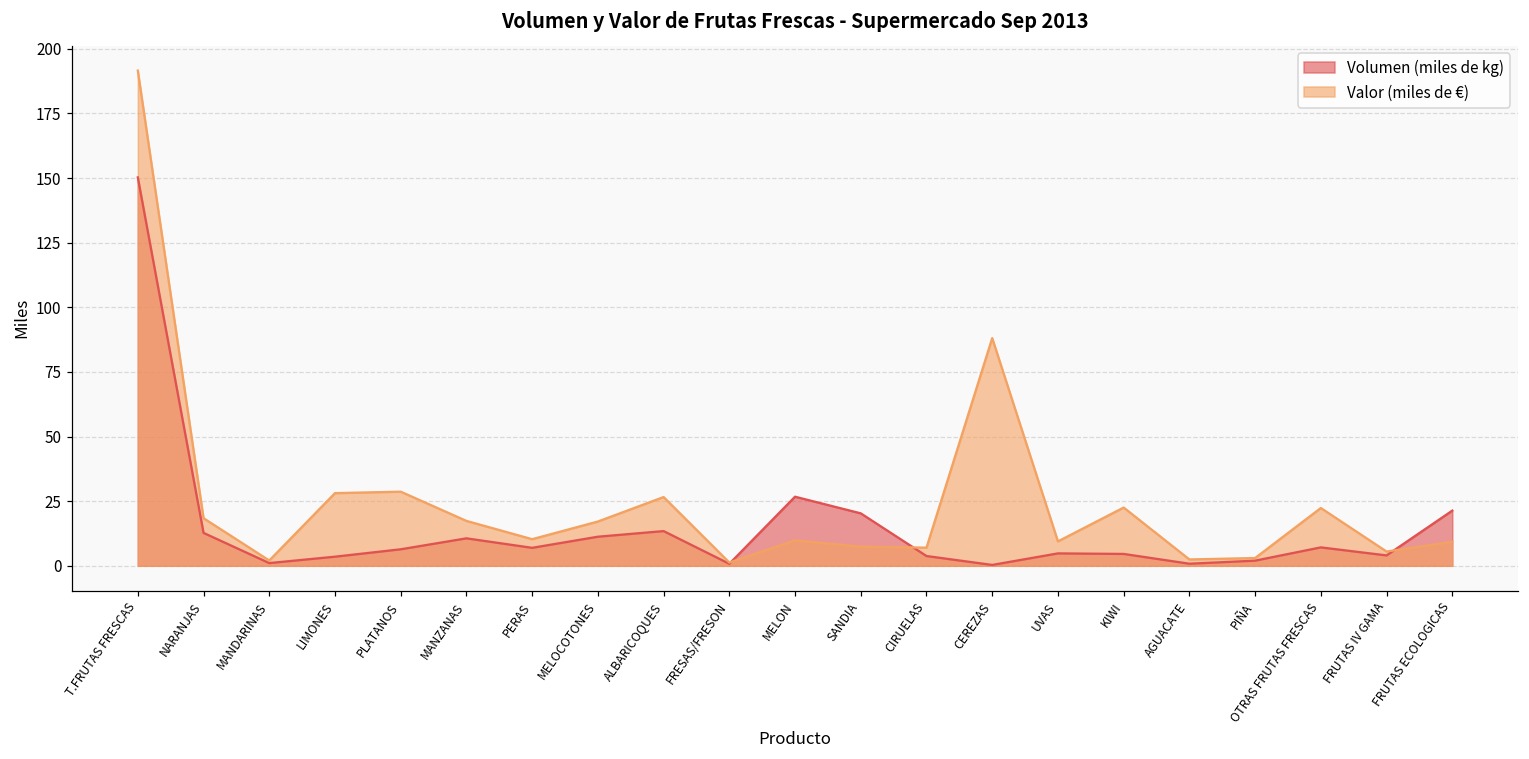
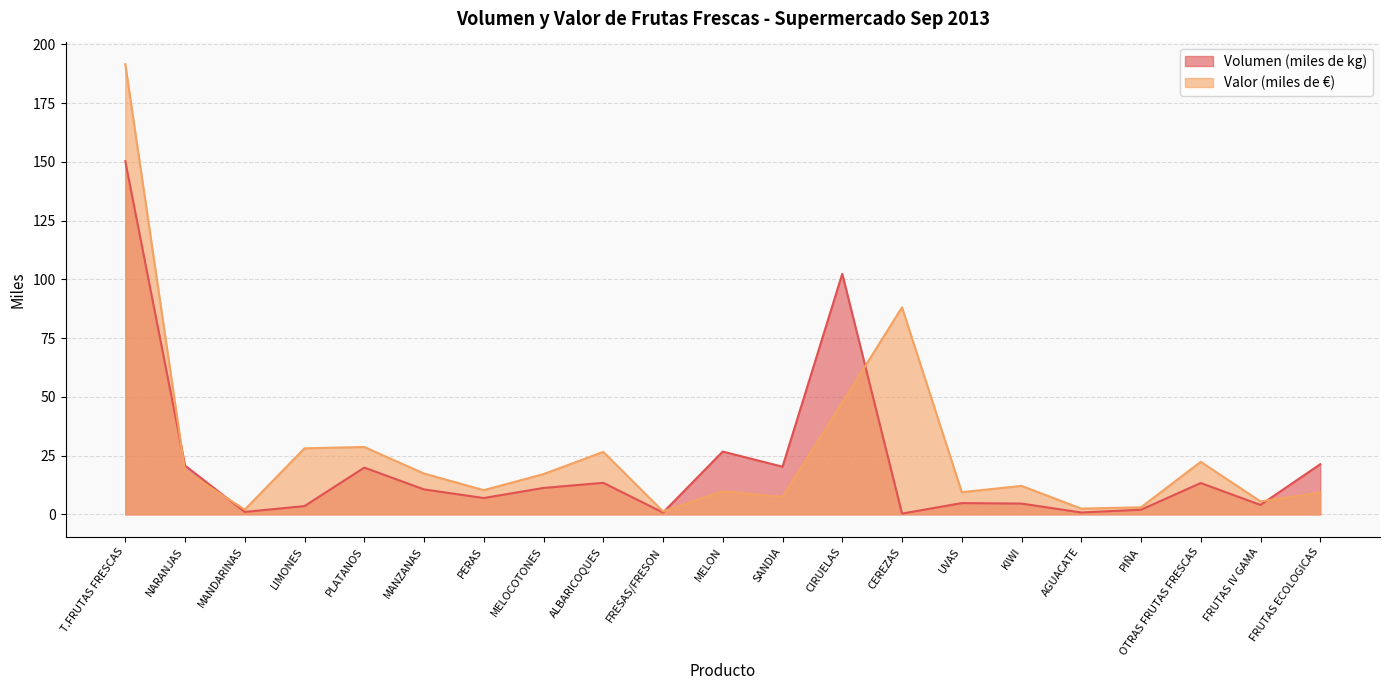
  {
    "Volumen (miles de kg)": {
      "T.FRUTAS FRESCAS": 150,
-     "NARANJAS": 13,
+     "NARANJAS": 21,
      "LIMONES": 4,
-     "PLATANOS": 6,
+     "PLATANOS": 20,
      "MANZANAS": 11,
      "PERAS": 7,
      "MELOCOTONES": 11,
      "ALBARICOQUES": 13,
      "MELON": 27,
      "SANDIA": 20,
-     "CIRUELAS": 4,
+     "CIRUELAS": 102,
      "CEREZAS": 0,
      "UVAS": 5,
      "KIWI": 5,
      "AGUACATE": 1,
-     "OTRAS FRUTAS FRESCAS": 7,
+     "OTRAS FRUTAS FRESCAS": 13,
      "FRUTAS IV GAMA": 4,
      "FRUTAS ECOLOGICAS": 21
    },
    "Valor (miles de €)": {
      "T.FRUTAS FRESCAS": 192,
      "NARANJAS": 18,
      "LIMONES": 28,
      "PLATANOS": 29,
      "MANZANAS": 17,
      "PERAS": 10,
      "MELOCOTONES": 17,
      "ALBARICOQUES": 27,
      "MELON": 10,
      "SANDIA": 7,
-     "CIRUELAS": 7,
+     "CIRUELAS": 48,
      "CEREZAS": 88,
      "UVAS": 9,
-     "KIWI": 23,
+     "KIWI": 12,
      "AGUACATE": 2,
      "OTRAS FRUTAS FRESCAS": 22,
      "FRUTAS IV GAMA": 5,
      "FRUTAS ECOLOGICAS": 9
    }
  }
